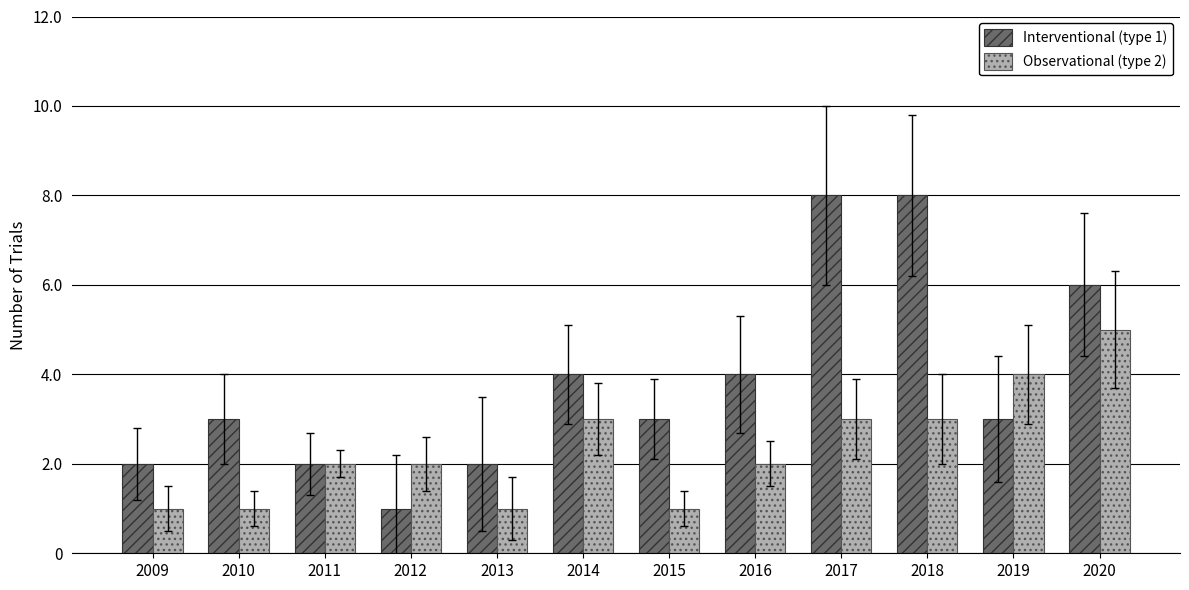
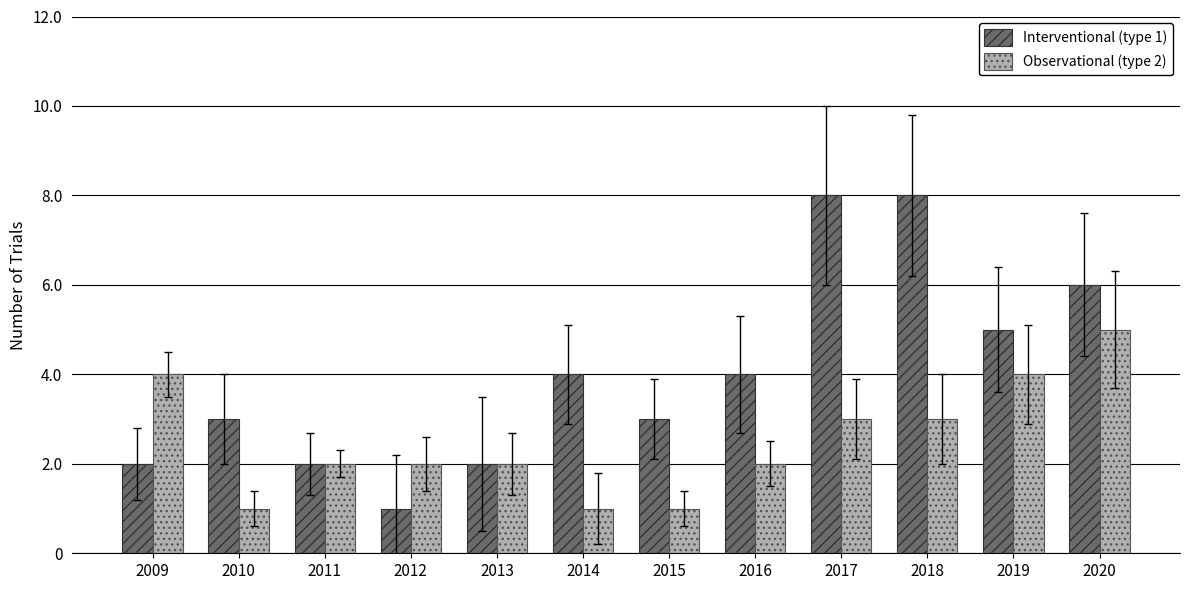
  {
    "Interventional (type 1)": {
      "2009": 2,
      "2010": 3,
      "2011": 2,
      "2012": 1,
      "2013": 2,
      "2014": 4,
      "2015": 3,
      "2016": 4,
      "2017": 8,
      "2018": 8,
-     "2019": 3,
+     "2019": 5,
      "2020": 6
    },
    "Observational (type 2)": {
-     "2009": 1,
+     "2009": 4,
      "2010": 1,
      "2011": 2,
      "2012": 2,
-     "2013": 1,
-     "2014": 3,
+     "2013": 2,
+     "2014": 1,
      "2015": 1,
      "2016": 2,
      "2017": 3,
      "2018": 3,
      "2019": 4,
      "2020": 5
    }
  }
